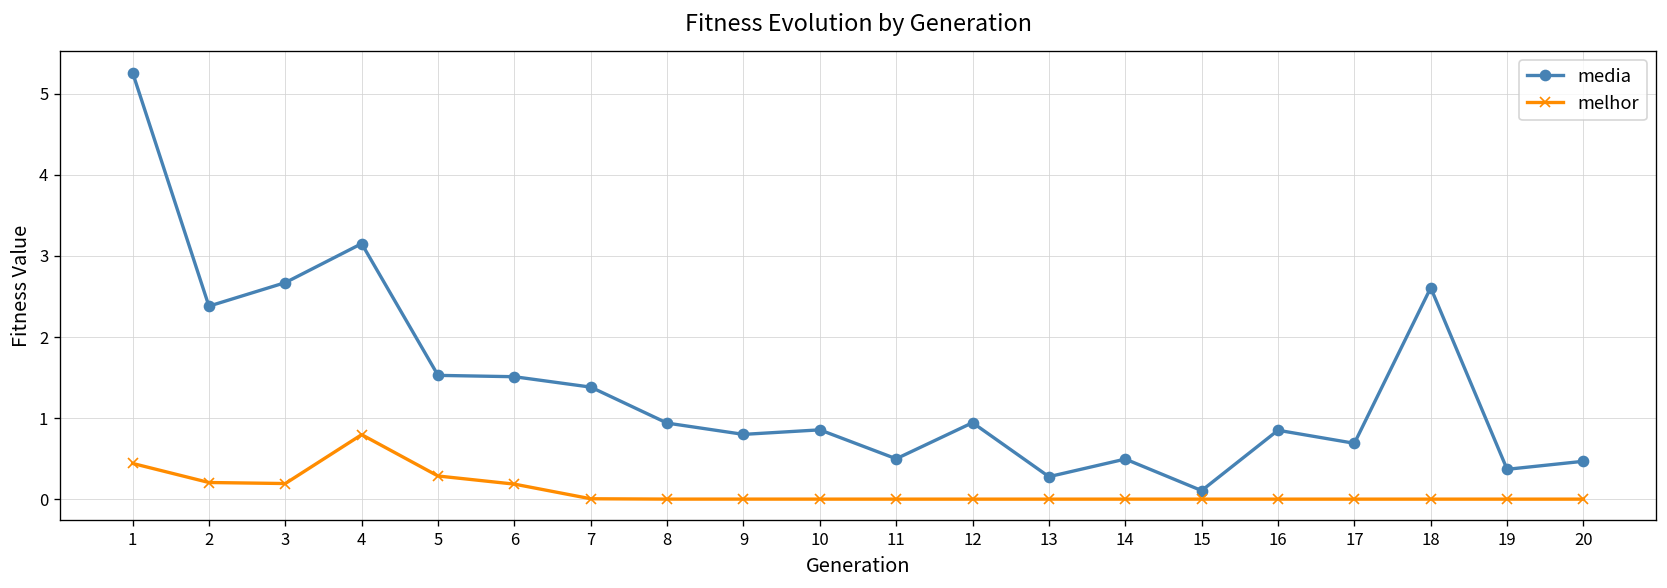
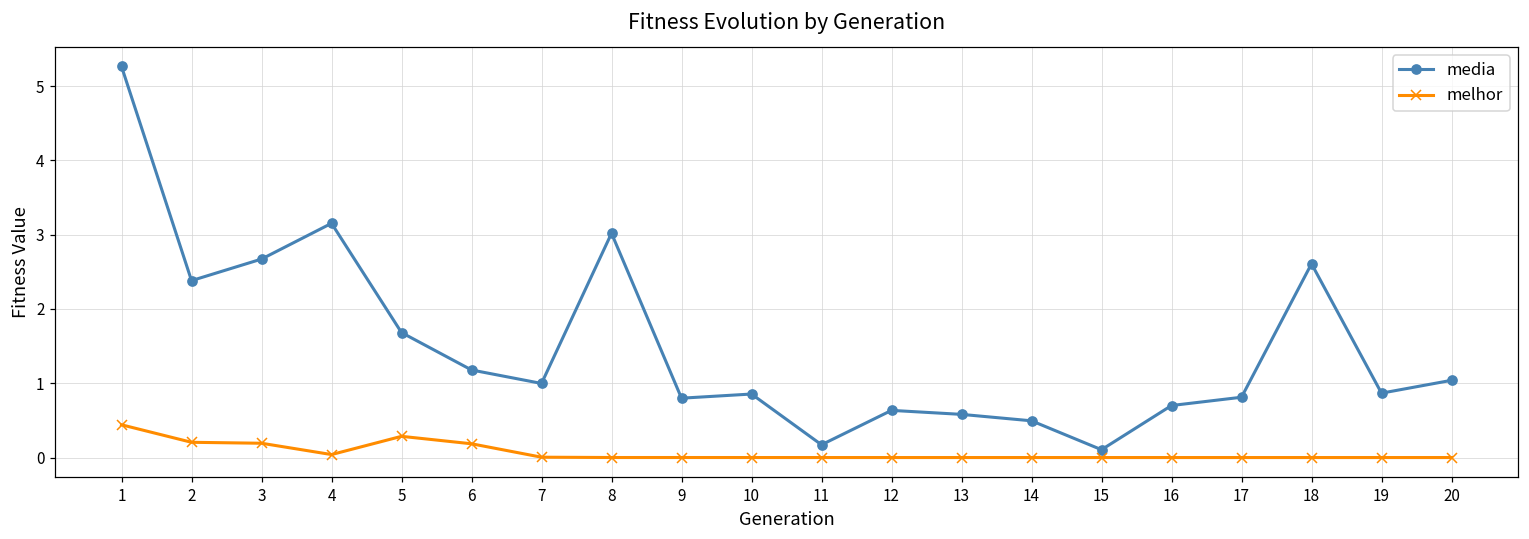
  {
    "media": {
      "1": 5.3,
      "2": 2.4,
      "3": 2.7,
      "4": 3.2,
-     "5": 1.5,
-     "6": 1.5,
-     "7": 1.4,
-     "8": 0.9,
+     "5": 1.7,
+     "6": 1.2,
+     "7": 1.0,
+     "8": 3.0,
      "9": 0.8,
      "10": 0.9,
-     "11": 0.5,
-     "12": 0.9,
-     "13": 0.3,
+     "11": 0.2,
+     "12": 0.6,
+     "13": 0.6,
      "14": 0.5,
      "15": 0.1,
-     "16": 0.8,
-     "17": 0.7,
+     "16": 0.7,
+     "17": 0.8,
      "18": 2.6,
-     "19": 0.4,
-     "20": 0.5
+     "19": 0.9,
+     "20": 1.0
    },
    "melhor": {
      "1": 0.4,
      "2": 0.2,
      "3": 0.2,
-     "4": 0.8,
+     "4": 0.0,
      "5": 0.3,
      "6": 0.2,
      "7": 0.0,
      "8": 0.0,
      "9": 0.0,
      "10": 0.0,
      "11": 0.0,
      "12": 0.0,
      "13": 0.0,
      "14": 0.0,
      "15": 0.0,
      "16": 0.0,
      "17": 0.0,
      "18": 0.0,
      "19": 0.0,
      "20": 0.0
    }
  }
